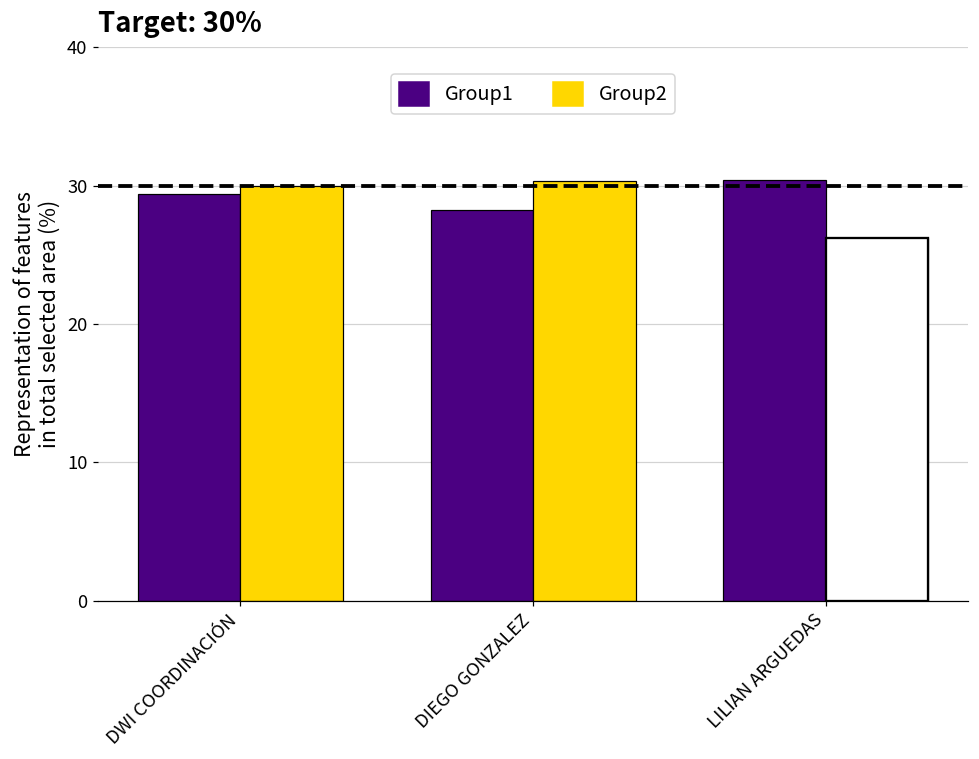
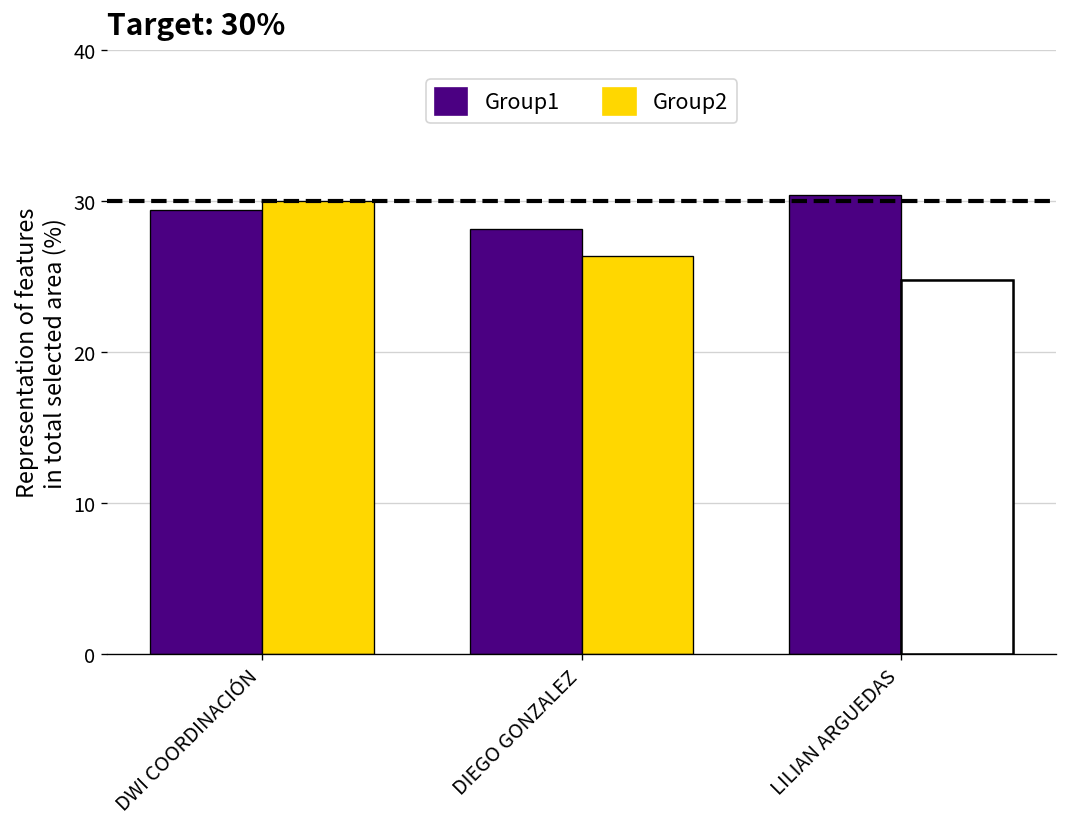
  {
    "Group1": {
      "DWI COORDINACIÓN": 29.4,
      "DIEGO GONZALEZ": 28.2,
      "LILIAN ARGUEDAS": 30.4
    },
    "Group2": {
      "DWI COORDINACIÓN": 30.0,
-     "DIEGO GONZALEZ": 30.3,
-     "LILIAN ARGUEDAS": 26.2
+     "DIEGO GONZALEZ": 26.4,
+     "LILIAN ARGUEDAS": 24.8
    }
  }
